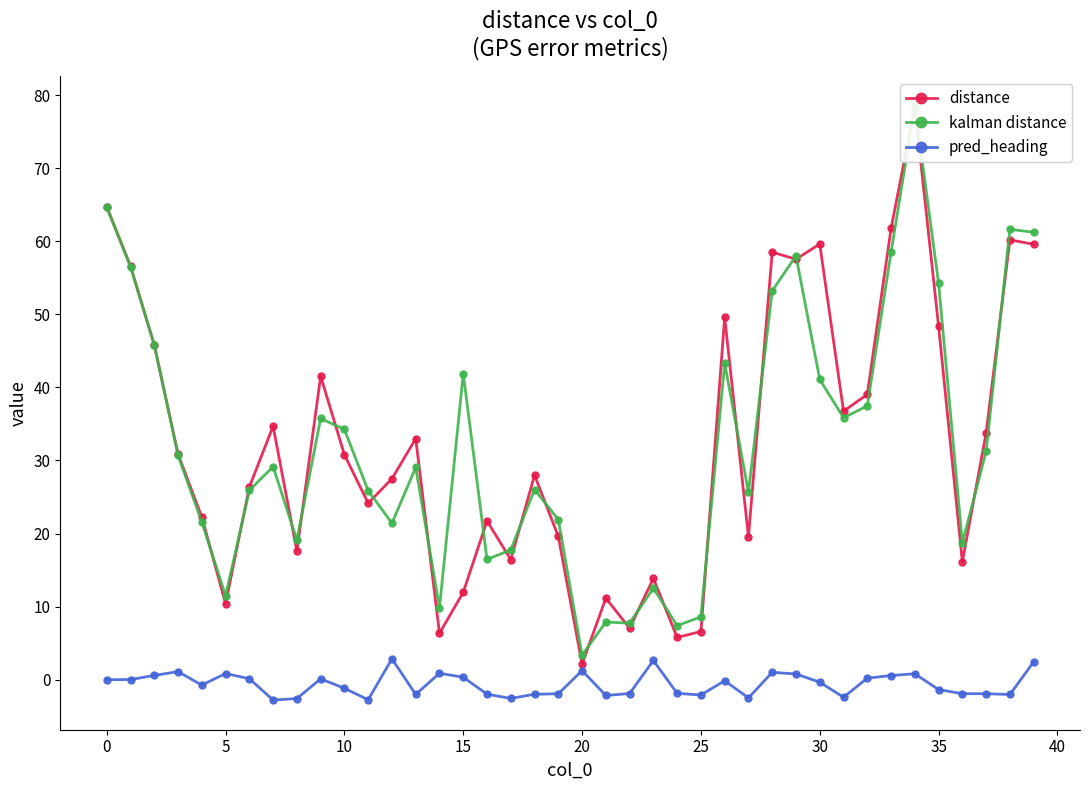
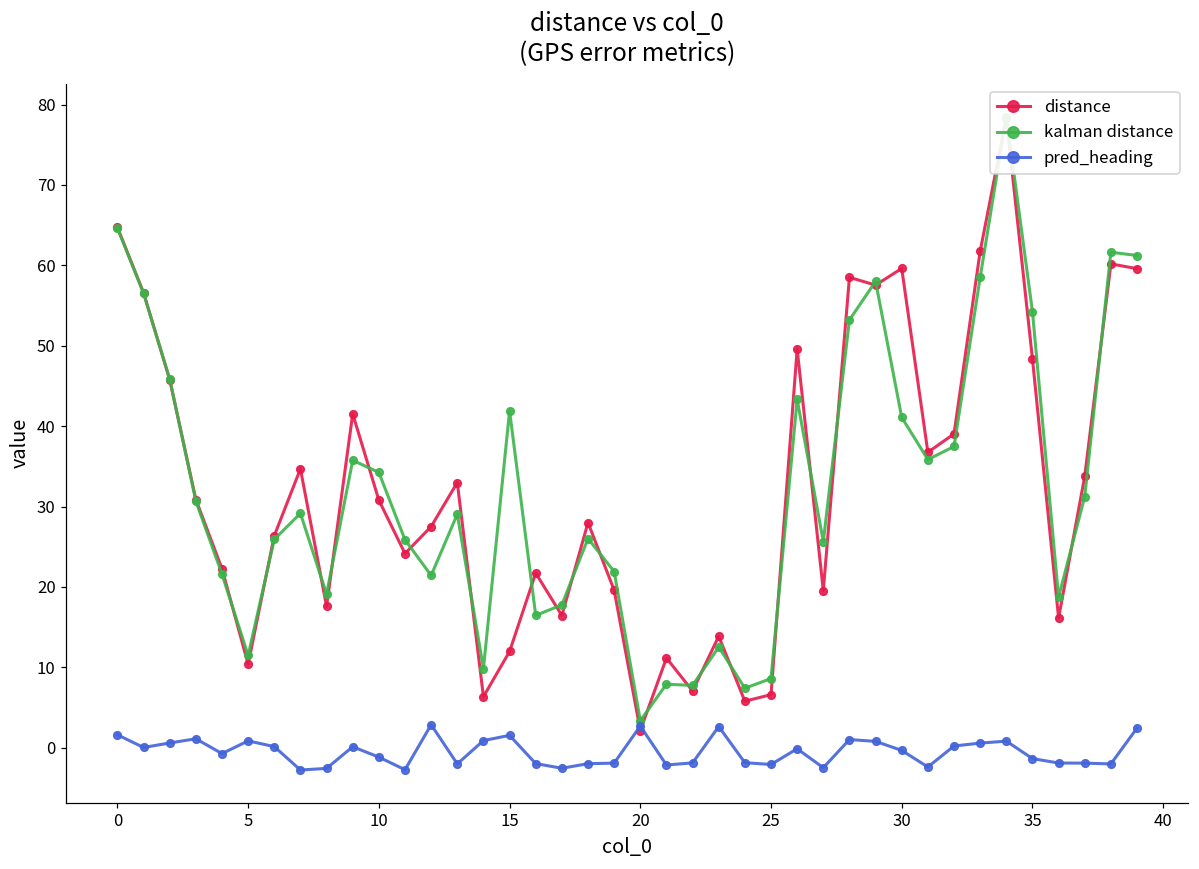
  {
    "distance": {
      "5": 10,
      "10": 31,
      "15": 12,
      "20": 2,
      "25": 7,
      "30": 60,
      "35": 48
    },
    "kalman distance": {
      "5": 11,
      "10": 34,
      "15": 42,
      "20": 3,
      "25": 9,
      "30": 41,
      "35": 54
    },
    "pred_heading": {
-     "0": 0,
+     "0": 2,
      "5": 1,
      "10": -1,
-     "15": 0,
-     "20": 1,
+     "15": 2,
+     "20": 3,
      "25": -2,
      "30": 0,
      "35": -1
    }
  }
